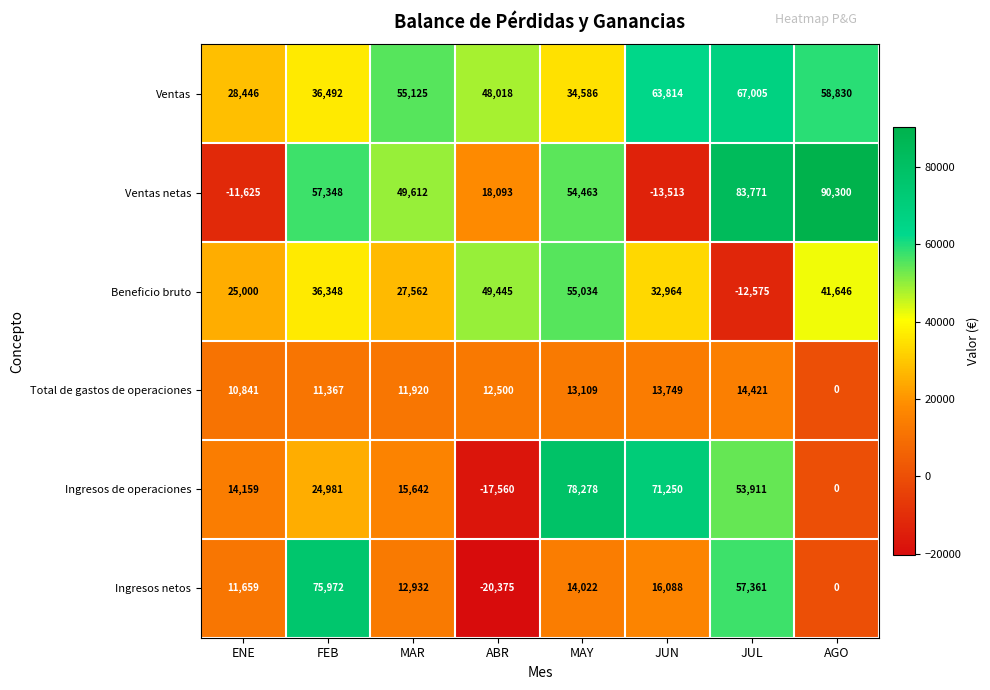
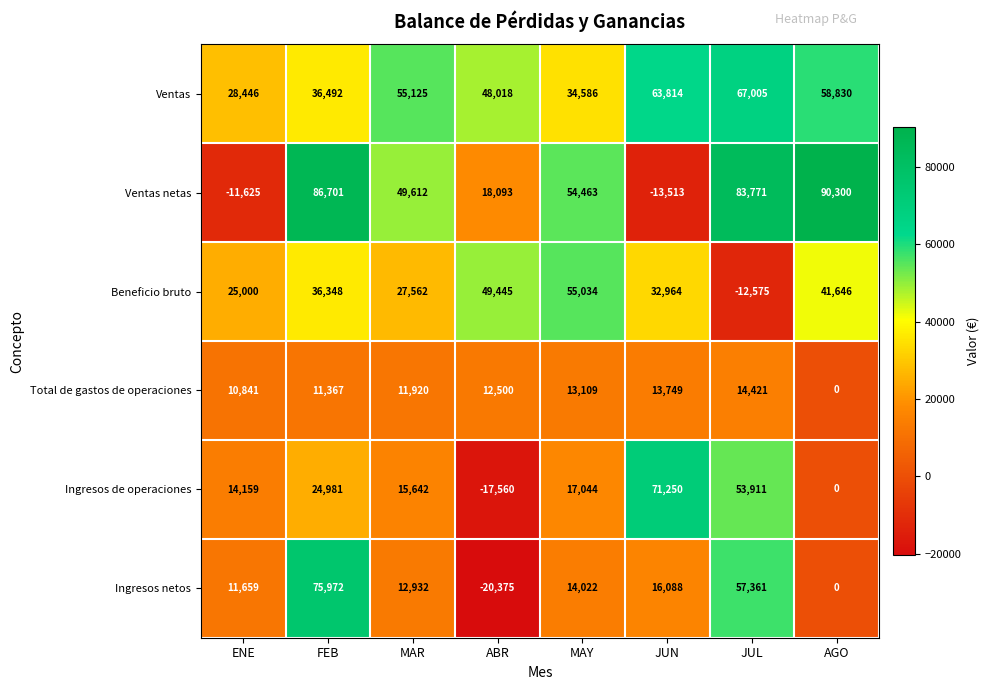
  {
    "Ventas": {
      "ENE": "28,446",
      "FEB": "36,492",
      "MAR": "55,125",
      "ABR": "48,018",
      "MAY": "34,586",
      "JUN": "63,814",
      "JUL": "67,005",
      "AGO": "58,830"
    },
    "Ventas netas": {
      "ENE": "-11,625",
-     "FEB": "57,348",
+     "FEB": "86,701",
      "MAR": "49,612",
      "ABR": "18,093",
      "MAY": "54,463",
      "JUN": "-13,513",
      "JUL": "83,771",
      "AGO": "90,300"
    },
    "Beneficio bruto": {
      "ENE": "25,000",
      "FEB": "36,348",
      "MAR": "27,562",
      "ABR": "49,445",
      "MAY": "55,034",
      "JUN": "32,964",
      "JUL": "-12,575",
      "AGO": "41,646"
    },
    "Total de gastos de operaciones": {
      "ENE": "10,841",
      "FEB": "11,367",
      "MAR": "11,920",
      "ABR": "12,500",
      "MAY": "13,109",
      "JUN": "13,749",
      "JUL": "14,421",
      "AGO": "0"
    },
    "Ingresos de operaciones": {
      "ENE": "14,159",
      "FEB": "24,981",
      "MAR": "15,642",
      "ABR": "-17,560",
-     "MAY": "78,278",
+     "MAY": "17,044",
      "JUN": "71,250",
      "JUL": "53,911",
      "AGO": "0"
    },
    "Ingresos netos": {
      "ENE": "11,659",
      "FEB": "75,972",
      "MAR": "12,932",
      "ABR": "-20,375",
      "MAY": "14,022",
      "JUN": "16,088",
      "JUL": "57,361",
      "AGO": "0"
    }
  }
